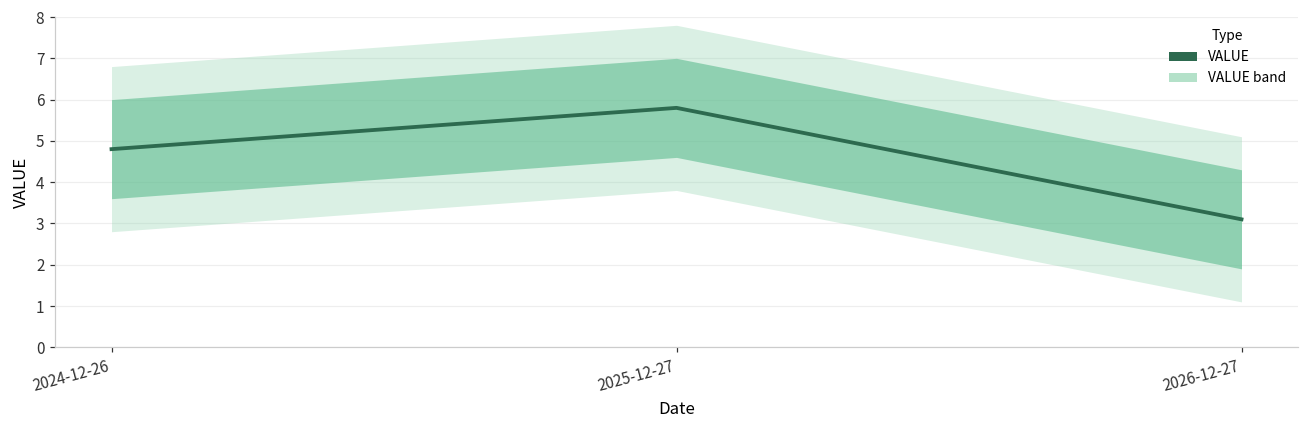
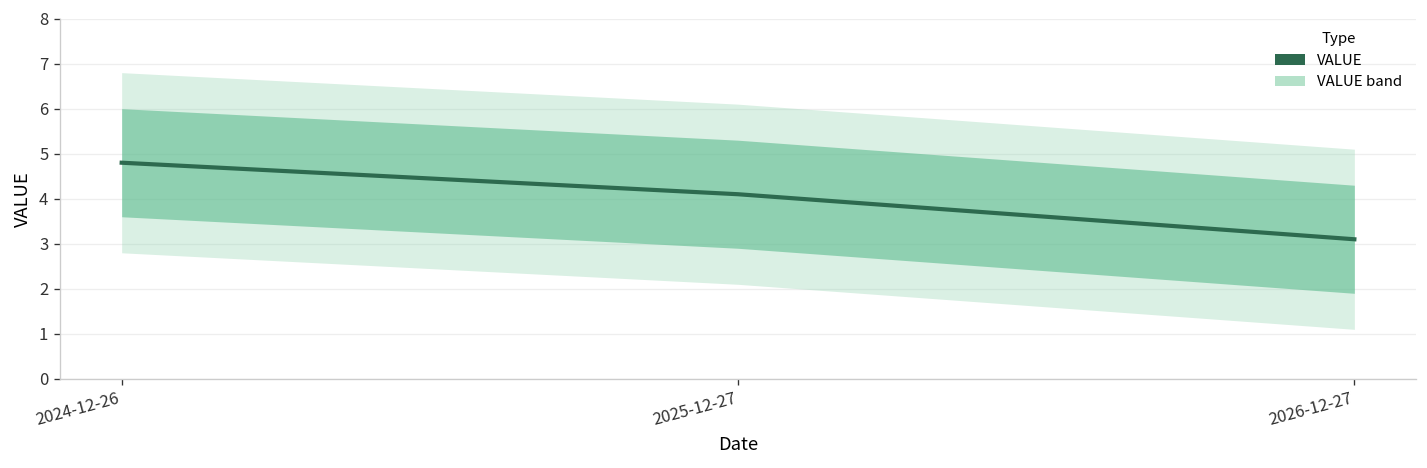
  {
    "VALUE": {
      "2024-12-26": 4.8,
-     "2025-12-27": 5.8,
+     "2025-12-27": 4.1,
      "2026-12-27": 3.1
    }
  }
